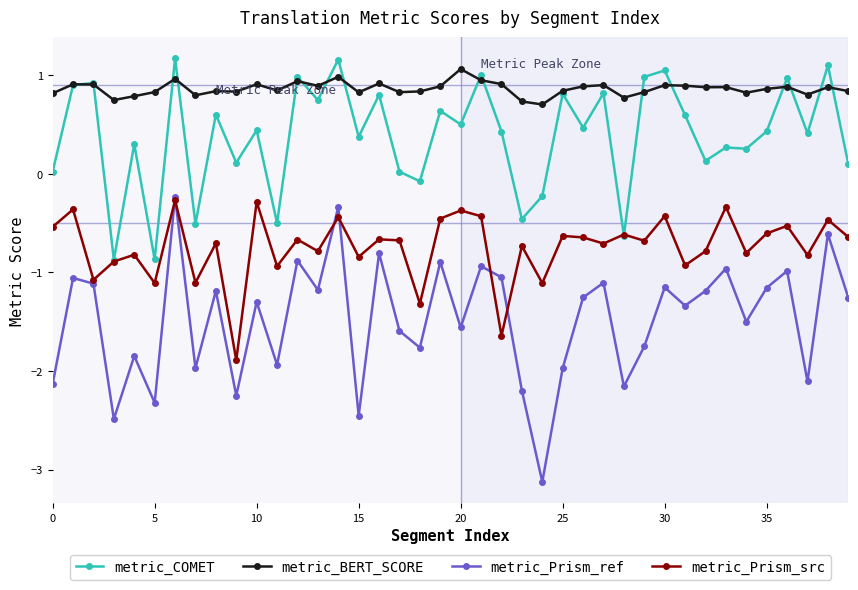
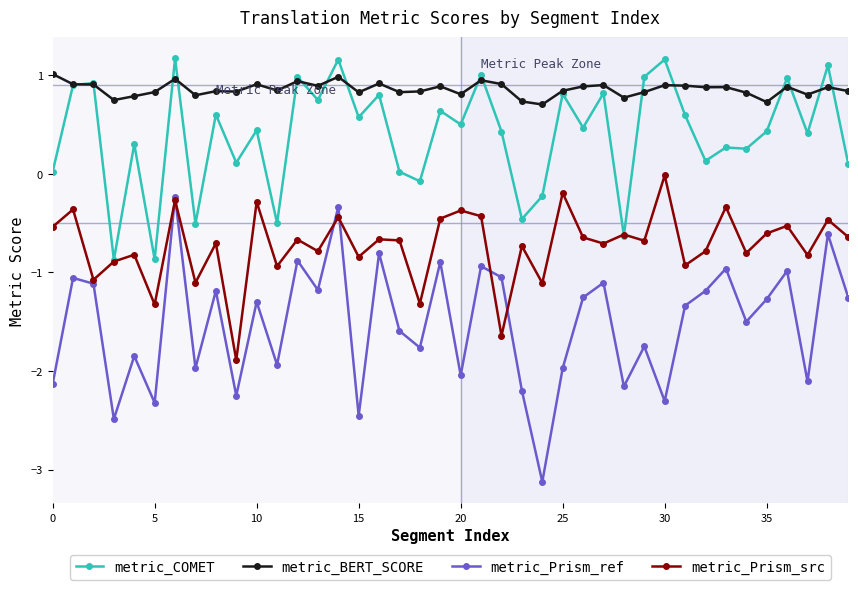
  {
    "metric_COMET": {
      "0": 0.0,
      "5": -0.9,
      "10": 0.4,
-     "15": 0.4,
+     "15": 0.6,
      "20": 0.5,
      "25": 0.8,
-     "30": 1.0,
+     "30": 1.2,
      "35": 0.4
    },
    "metric_BERT_SCORE": {
-     "0": 0.8,
+     "0": 1.0,
      "5": 0.8,
      "10": 0.9,
      "15": 0.8,
-     "20": 1.1,
+     "20": 0.8,
      "25": 0.8,
      "30": 0.9,
-     "35": 0.9
+     "35": 0.7
    },
    "metric_Prism_ref": {
      "0": -2.1,
      "5": -2.3,
      "10": -1.3,
      "15": -2.5,
-     "20": -1.6,
+     "20": -2.0,
      "25": -2.0,
-     "30": -1.2,
-     "35": -1.2
+     "30": -2.3,
+     "35": -1.3
    },
    "metric_Prism_src": {
      "0": -0.5,
-     "5": -1.1,
+     "5": -1.3,
      "10": -0.3,
      "15": -0.8,
      "20": -0.4,
-     "25": -0.6,
-     "30": -0.4,
+     "25": -0.2,
+     "30": 0.0,
      "35": -0.6
    }
  }
